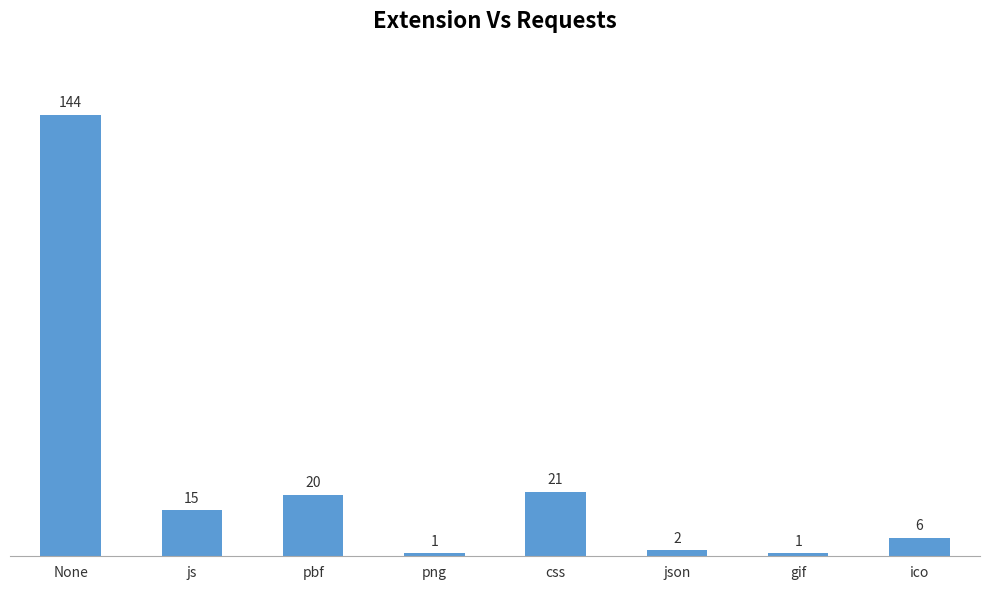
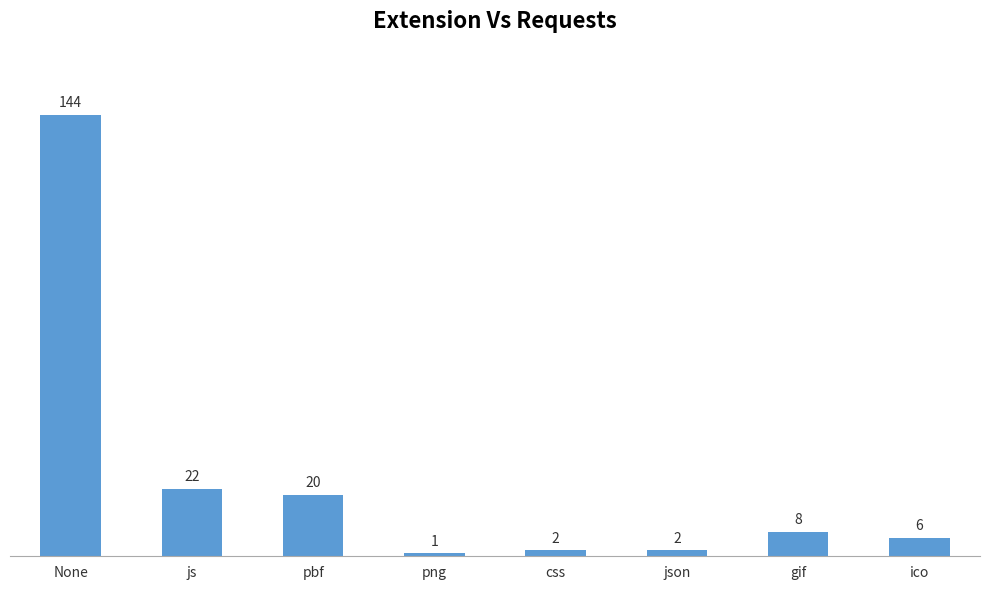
  {
    "None": 144,
-   "js": 15,
+   "js": 22,
    "pbf": 20,
    "png": 1,
-   "css": 21,
+   "css": 2,
    "json": 2,
-   "gif": 1,
+   "gif": 8,
    "ico": 6
  }
